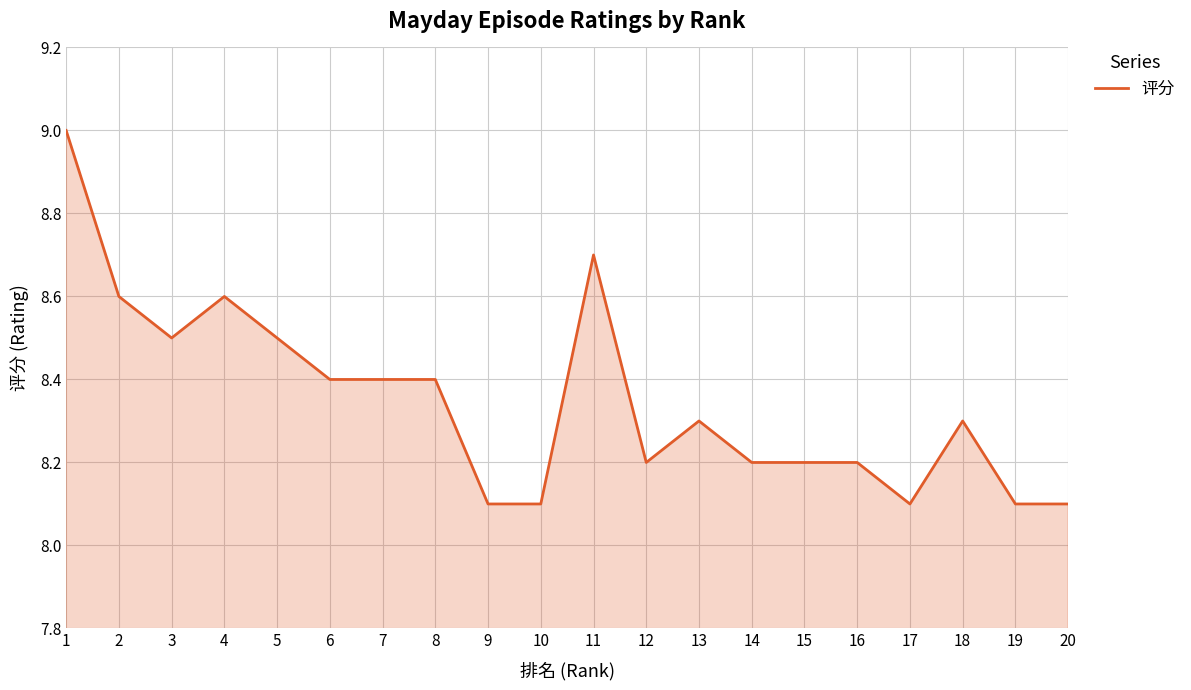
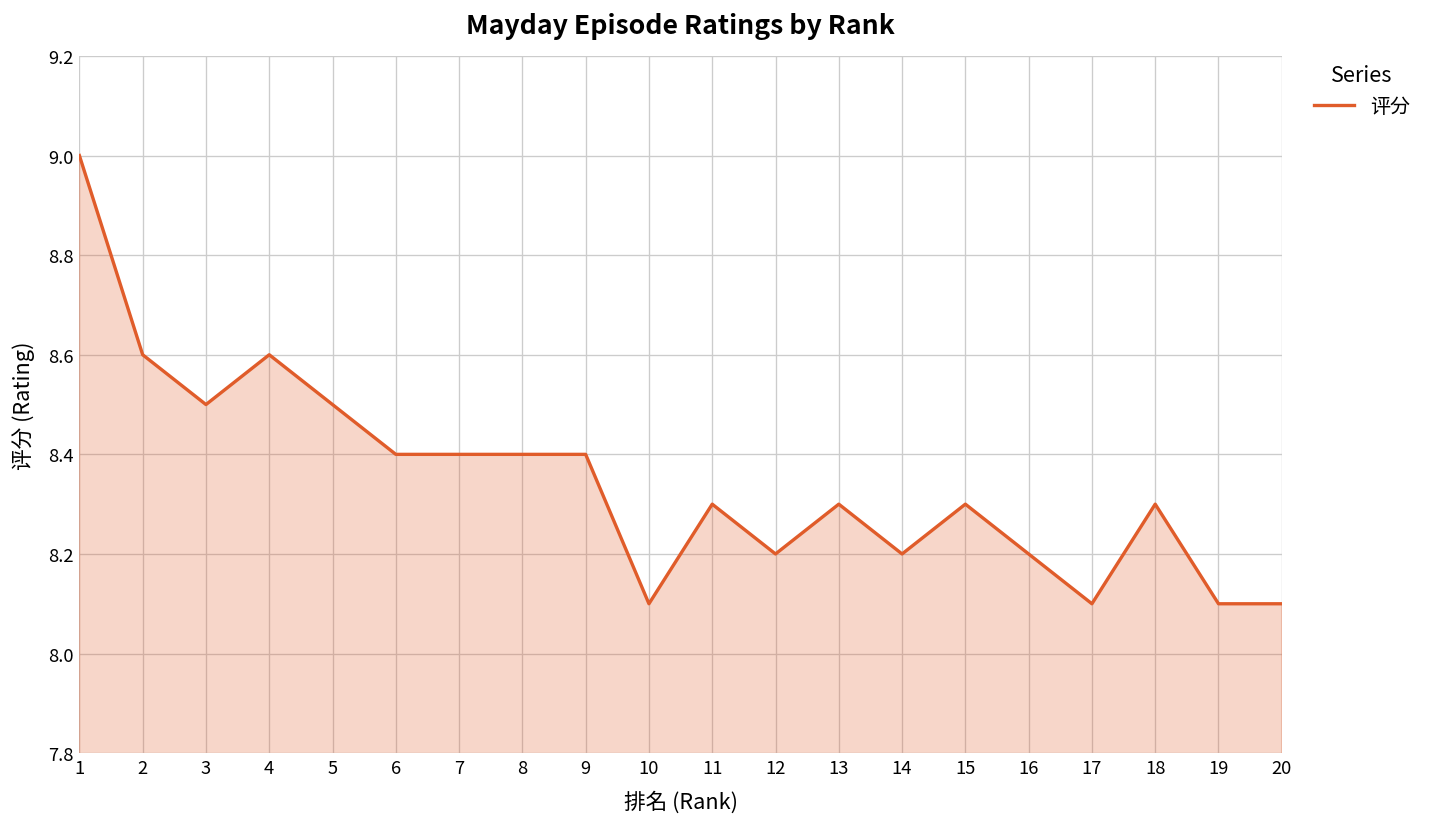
  {
    "1": 9.0,
    "2": 8.6,
    "3": 8.5,
    "4": 8.6,
    "5": 8.5,
    "6": 8.4,
    "7": 8.4,
    "8": 8.4,
-   "9": 8.1,
+   "9": 8.4,
    "10": 8.1,
-   "11": 8.7,
+   "11": 8.3,
    "12": 8.2,
    "13": 8.3,
    "14": 8.2,
-   "15": 8.2,
+   "15": 8.3,
    "16": 8.2,
    "17": 8.1,
    "18": 8.3,
    "19": 8.1,
    "20": 8.1
  }
